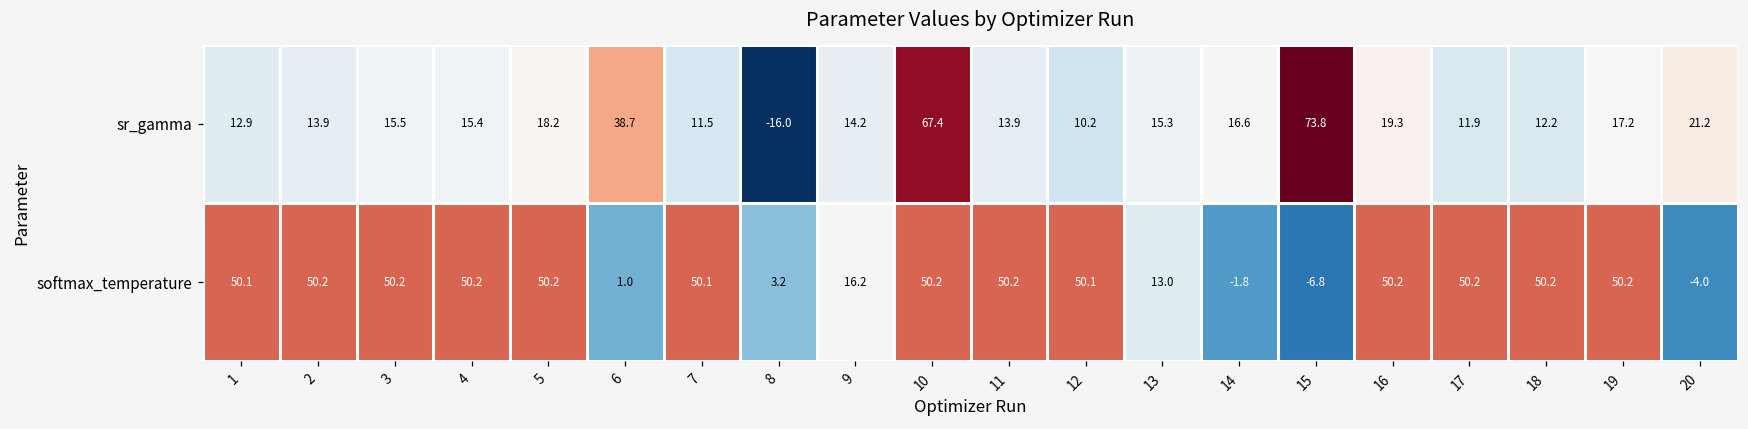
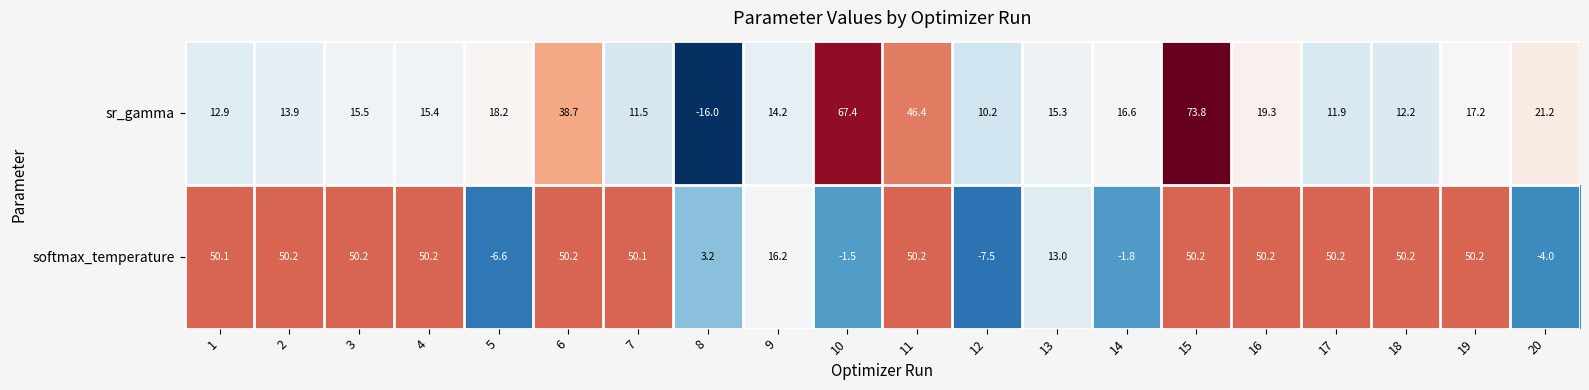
  {
    "sr_gamma": {
      "1": 12.9,
      "2": 13.9,
      "3": 15.5,
      "4": 15.4,
      "5": 18.2,
      "6": 38.7,
      "7": 11.5,
      "8": -16.0,
      "9": 14.2,
      "10": 67.4,
-     "11": 13.9,
+     "11": 46.4,
      "12": 10.2,
      "13": 15.3,
      "14": 16.6,
      "15": 73.8,
      "16": 19.3,
      "17": 11.9,
      "18": 12.2,
      "19": 17.2,
      "20": 21.2
    },
    "softmax_temperature": {
      "1": 50.1,
      "2": 50.2,
      "3": 50.2,
      "4": 50.2,
-     "5": 50.2,
-     "6": 1.0,
+     "5": -6.6,
+     "6": 50.2,
      "7": 50.1,
      "8": 3.2,
      "9": 16.2,
-     "10": 50.2,
+     "10": -1.5,
      "11": 50.2,
-     "12": 50.1,
+     "12": -7.5,
      "13": 13.0,
      "14": -1.8,
-     "15": -6.8,
+     "15": 50.2,
      "16": 50.2,
      "17": 50.2,
      "18": 50.2,
      "19": 50.2,
      "20": -4.0
    }
  }
